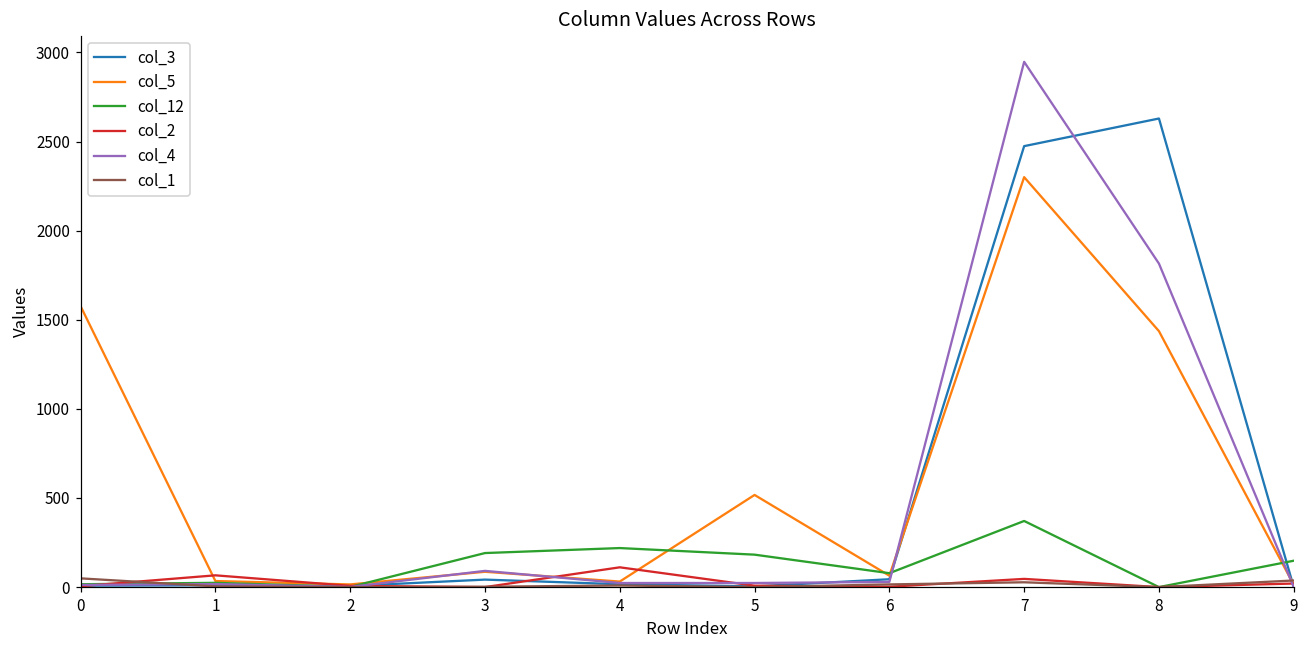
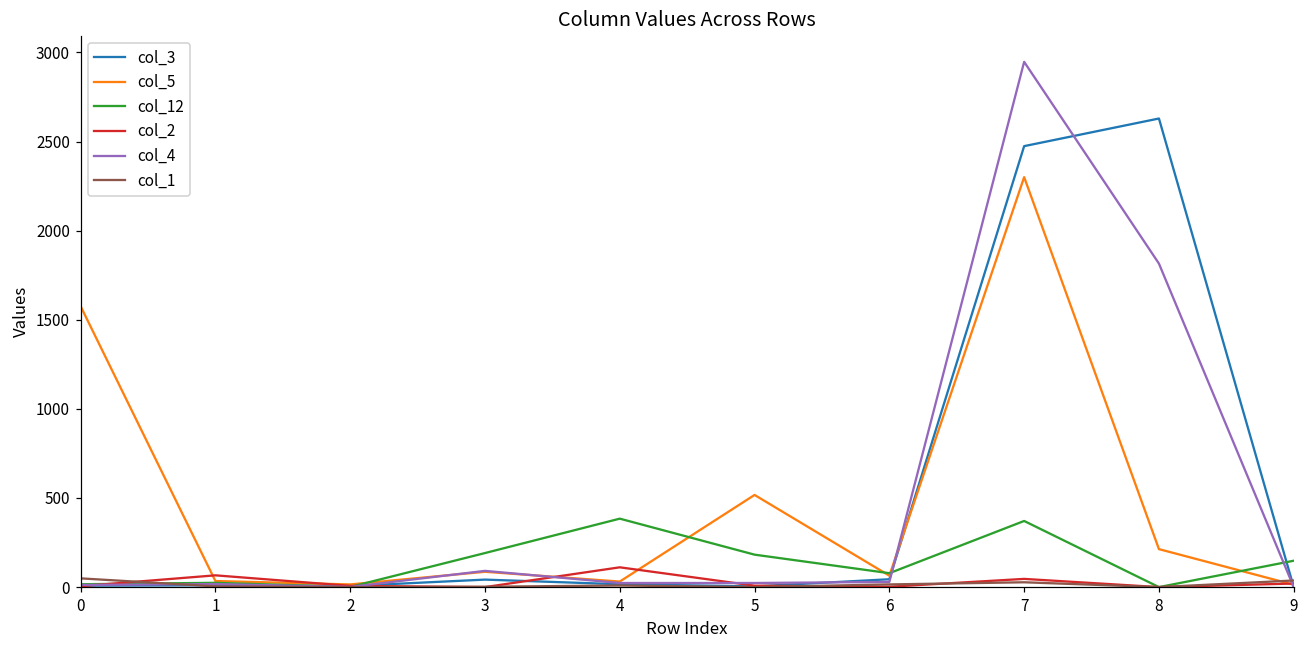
  {
    "col_3": {
      "3": 40,
      "7": 2470,
      "8": 2630
    },
    "col_5": {
      "0": 1580,
      "5": 520,
      "7": 2300,
-     "8": 1440
+     "8": 210
    },
    "col_12": {
      "3": 190,
-     "4": 220,
+     "4": 380,
      "5": 180,
      "7": 370,
      "9": 150
    },
    "col_2": {
      "1": 70,
      "4": 110,
      "7": 50
    },
    "col_4": {
      "7": 2950,
      "8": 1820
    },
    "col_1": {
      "0": 50,
      "7": 30,
      "9": 40
    }
  }
